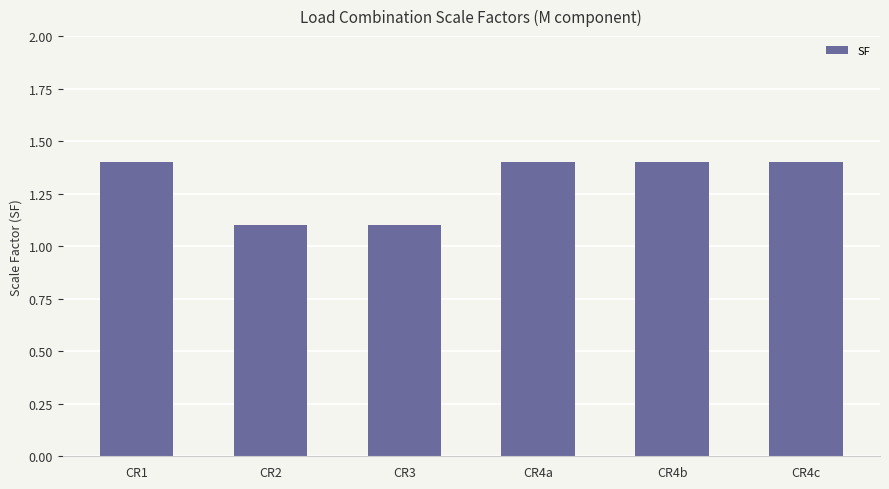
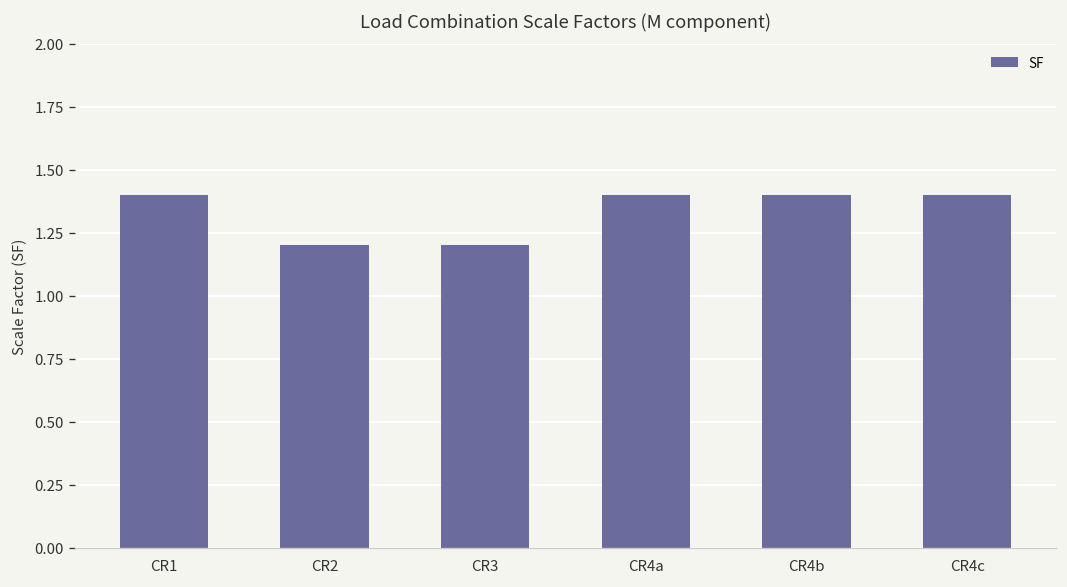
  {
    "CR1": 1.4,
-   "CR2": 1.1,
-   "CR3": 1.1,
+   "CR2": 1.2,
+   "CR3": 1.2,
    "CR4a": 1.4,
    "CR4b": 1.4,
    "CR4c": 1.4
  }
